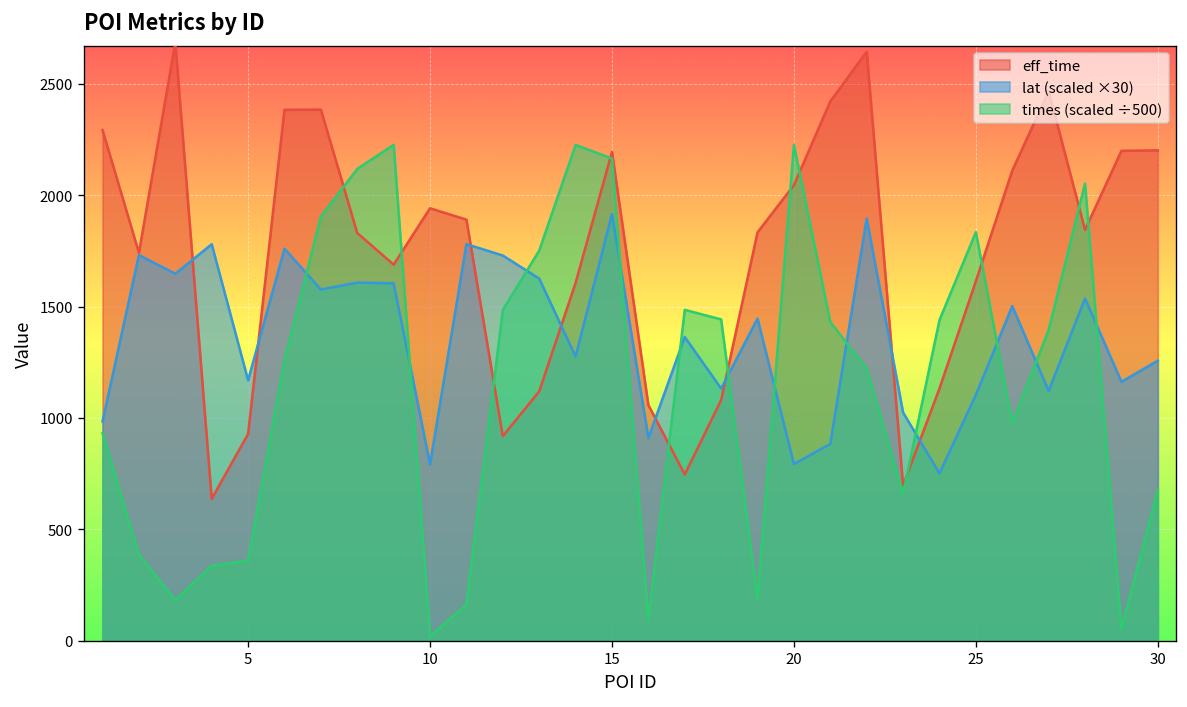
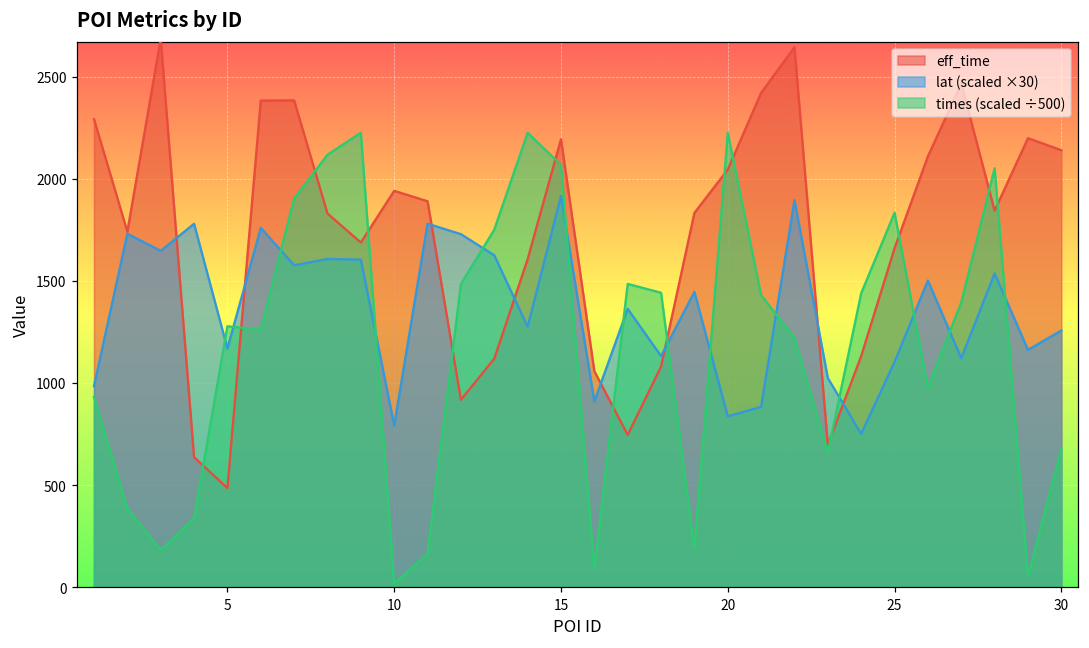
  {
    "eff_time": {
-     "5": 930,
+     "5": 490,
      "10": 1940,
      "15": 2190,
      "20": 2050,
-     "25": 1610,
-     "30": 2200
+     "25": 1660,
+     "30": 2140
    },
    "lat (scaled ×30)": {
      "5": 1170,
      "10": 790,
      "15": 1920,
-     "20": 790,
+     "20": 840,
      "25": 1100,
      "30": 1260
    },
    "times (scaled ÷500)": {
-     "5": 360,
+     "5": 1280,
      "10": 20,
-     "15": 2160,
+     "15": 2070,
      "20": 2230,
      "25": 1830,
      "30": 680
    }
  }
